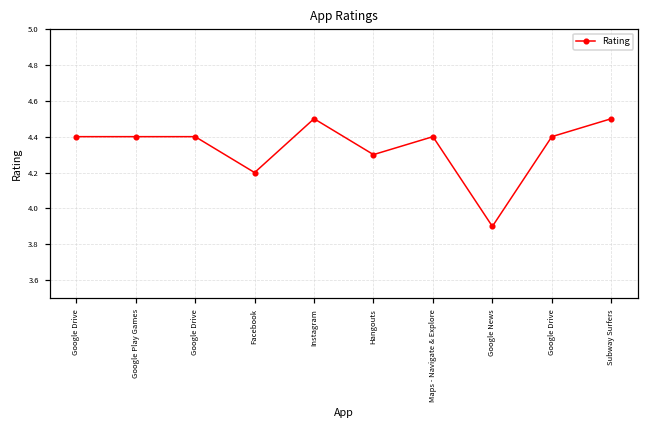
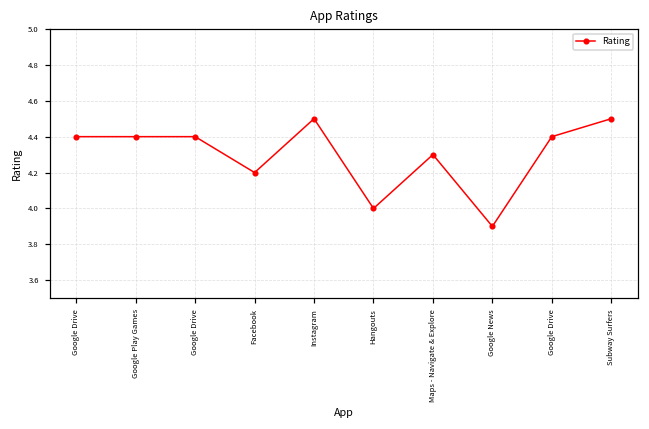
  {
    "Google Play Games": 4.4,
    "Facebook": 4.2,
    "Instagram": 4.5,
-   "Hangouts": 4.3,
-   "Maps - Navigate & Explore": 4.4,
+   "Hangouts": 4.0,
+   "Maps - Navigate & Explore": 4.3,
    "Google News": 3.9,
    "Subway Surfers": 4.5
  }
